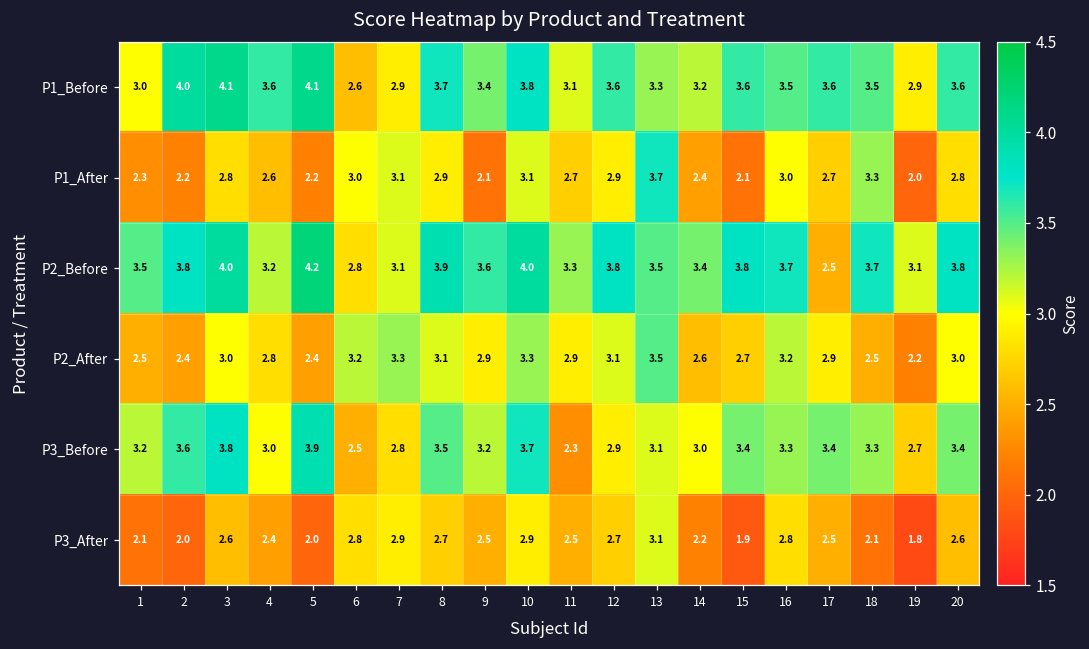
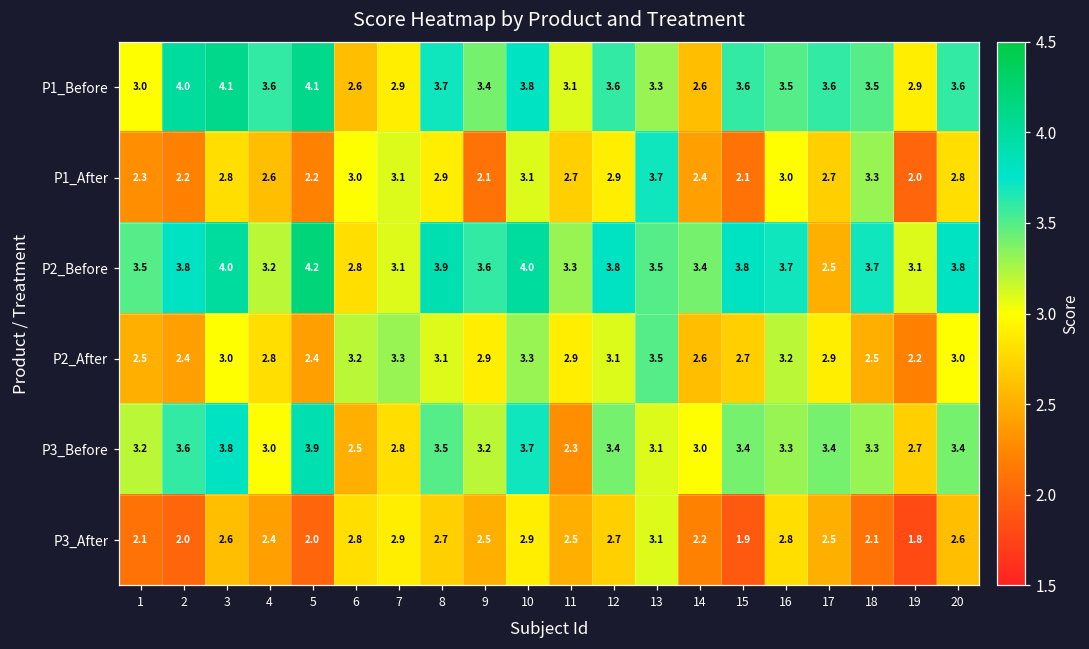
  {
    "P1_Before": {
      "1": 3.0,
      "2": 4.0,
      "3": 4.1,
      "4": 3.6,
      "5": 4.1,
      "6": 2.6,
      "7": 2.9,
      "8": 3.7,
      "9": 3.4,
      "10": 3.8,
      "11": 3.1,
      "12": 3.6,
      "13": 3.3,
-     "14": 3.2,
+     "14": 2.6,
      "15": 3.6,
      "16": 3.5,
      "17": 3.6,
      "18": 3.5,
      "19": 2.9,
      "20": 3.6
    },
    "P1_After": {
      "1": 2.3,
      "2": 2.2,
      "3": 2.8,
      "4": 2.6,
      "5": 2.2,
      "6": 3.0,
      "7": 3.1,
      "8": 2.9,
      "9": 2.1,
      "10": 3.1,
      "11": 2.7,
      "12": 2.9,
      "13": 3.7,
      "14": 2.4,
      "15": 2.1,
      "16": 3.0,
      "17": 2.7,
      "18": 3.3,
      "19": 2.0,
      "20": 2.8
    },
    "P2_Before": {
      "1": 3.5,
      "2": 3.8,
      "3": 4.0,
      "4": 3.2,
      "5": 4.2,
      "6": 2.8,
      "7": 3.1,
      "8": 3.9,
      "9": 3.6,
      "10": 4.0,
      "11": 3.3,
      "12": 3.8,
      "13": 3.5,
      "14": 3.4,
      "15": 3.8,
      "16": 3.7,
      "17": 2.5,
      "18": 3.7,
      "19": 3.1,
      "20": 3.8
    },
    "P2_After": {
      "1": 2.5,
      "2": 2.4,
      "3": 3.0,
      "4": 2.8,
      "5": 2.4,
      "6": 3.2,
      "7": 3.3,
      "8": 3.1,
      "9": 2.9,
      "10": 3.3,
      "11": 2.9,
      "12": 3.1,
      "13": 3.5,
      "14": 2.6,
      "15": 2.7,
      "16": 3.2,
      "17": 2.9,
      "18": 2.5,
      "19": 2.2,
      "20": 3.0
    },
    "P3_Before": {
      "1": 3.2,
      "2": 3.6,
      "3": 3.8,
      "4": 3.0,
      "5": 3.9,
      "6": 2.5,
      "7": 2.8,
      "8": 3.5,
      "9": 3.2,
      "10": 3.7,
      "11": 2.3,
-     "12": 2.9,
+     "12": 3.4,
      "13": 3.1,
      "14": 3.0,
      "15": 3.4,
      "16": 3.3,
      "17": 3.4,
      "18": 3.3,
      "19": 2.7,
      "20": 3.4
    },
    "P3_After": {
      "1": 2.1,
      "2": 2.0,
      "3": 2.6,
      "4": 2.4,
      "5": 2.0,
      "6": 2.8,
      "7": 2.9,
      "8": 2.7,
      "9": 2.5,
      "10": 2.9,
      "11": 2.5,
      "12": 2.7,
      "13": 3.1,
      "14": 2.2,
      "15": 1.9,
      "16": 2.8,
      "17": 2.5,
      "18": 2.1,
      "19": 1.8,
      "20": 2.6
    }
  }
